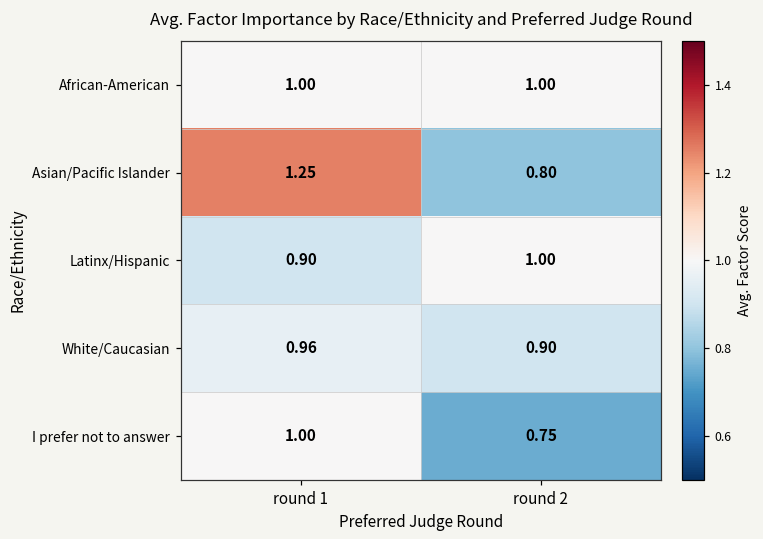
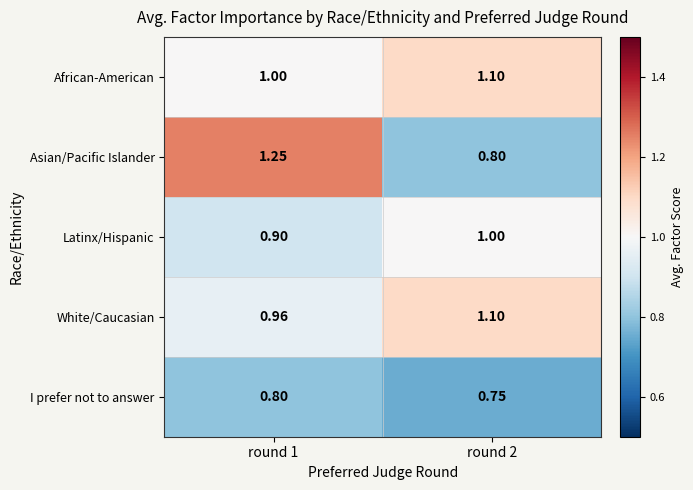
  {
    "African-American": {
      "round 1": 1.00,
-     "round 2": 1.00
+     "round 2": 1.10
    },
    "Asian/Pacific Islander": {
      "round 1": 1.25,
      "round 2": 0.80
    },
    "Latinx/Hispanic": {
      "round 1": 0.90,
      "round 2": 1.00
    },
    "White/Caucasian": {
      "round 1": 0.96,
-     "round 2": 0.90
+     "round 2": 1.10
    },
    "I prefer not to answer": {
-     "round 1": 1.00,
+     "round 1": 0.80,
      "round 2": 0.75
    }
  }
